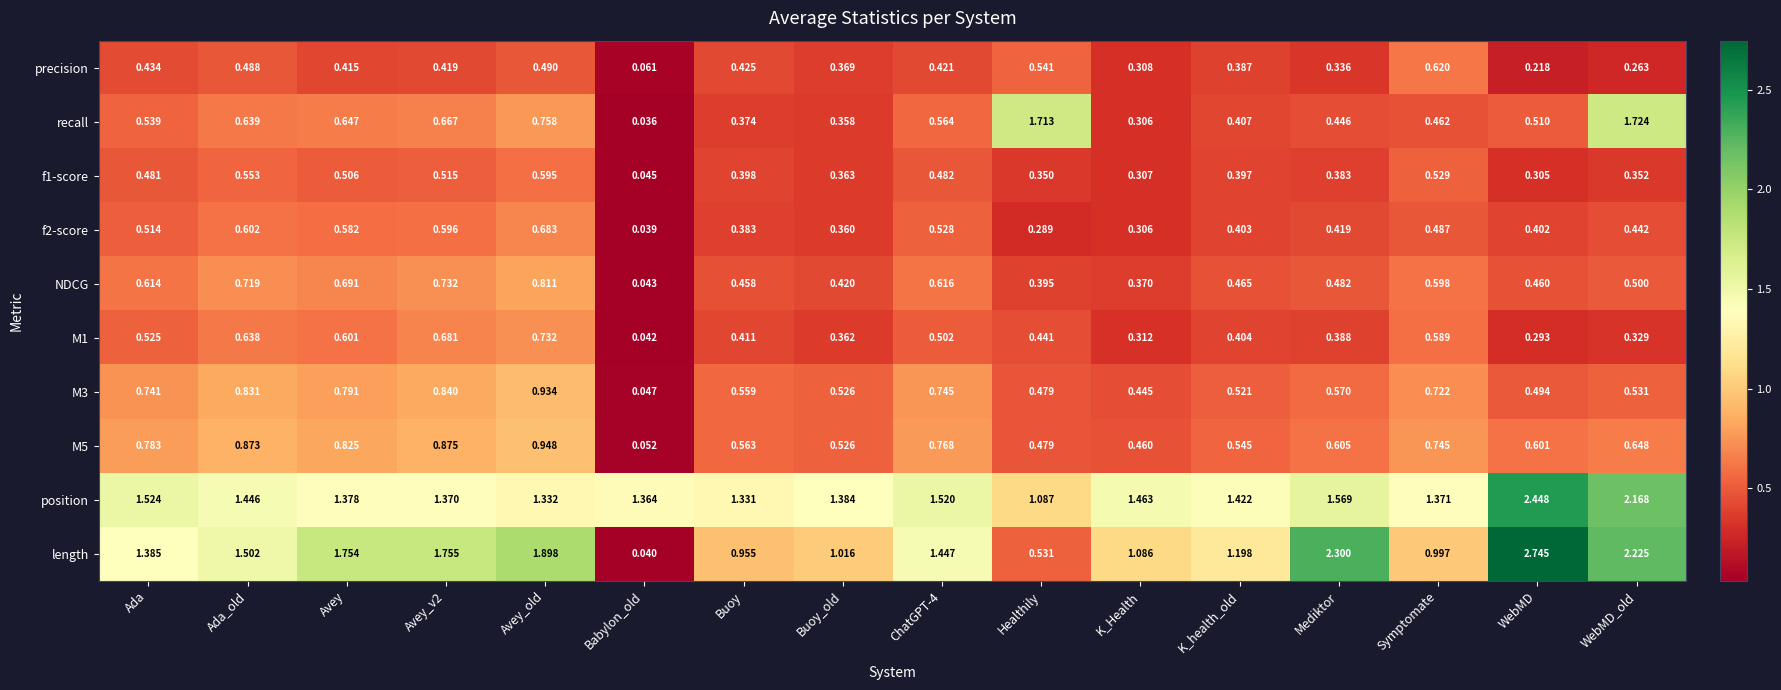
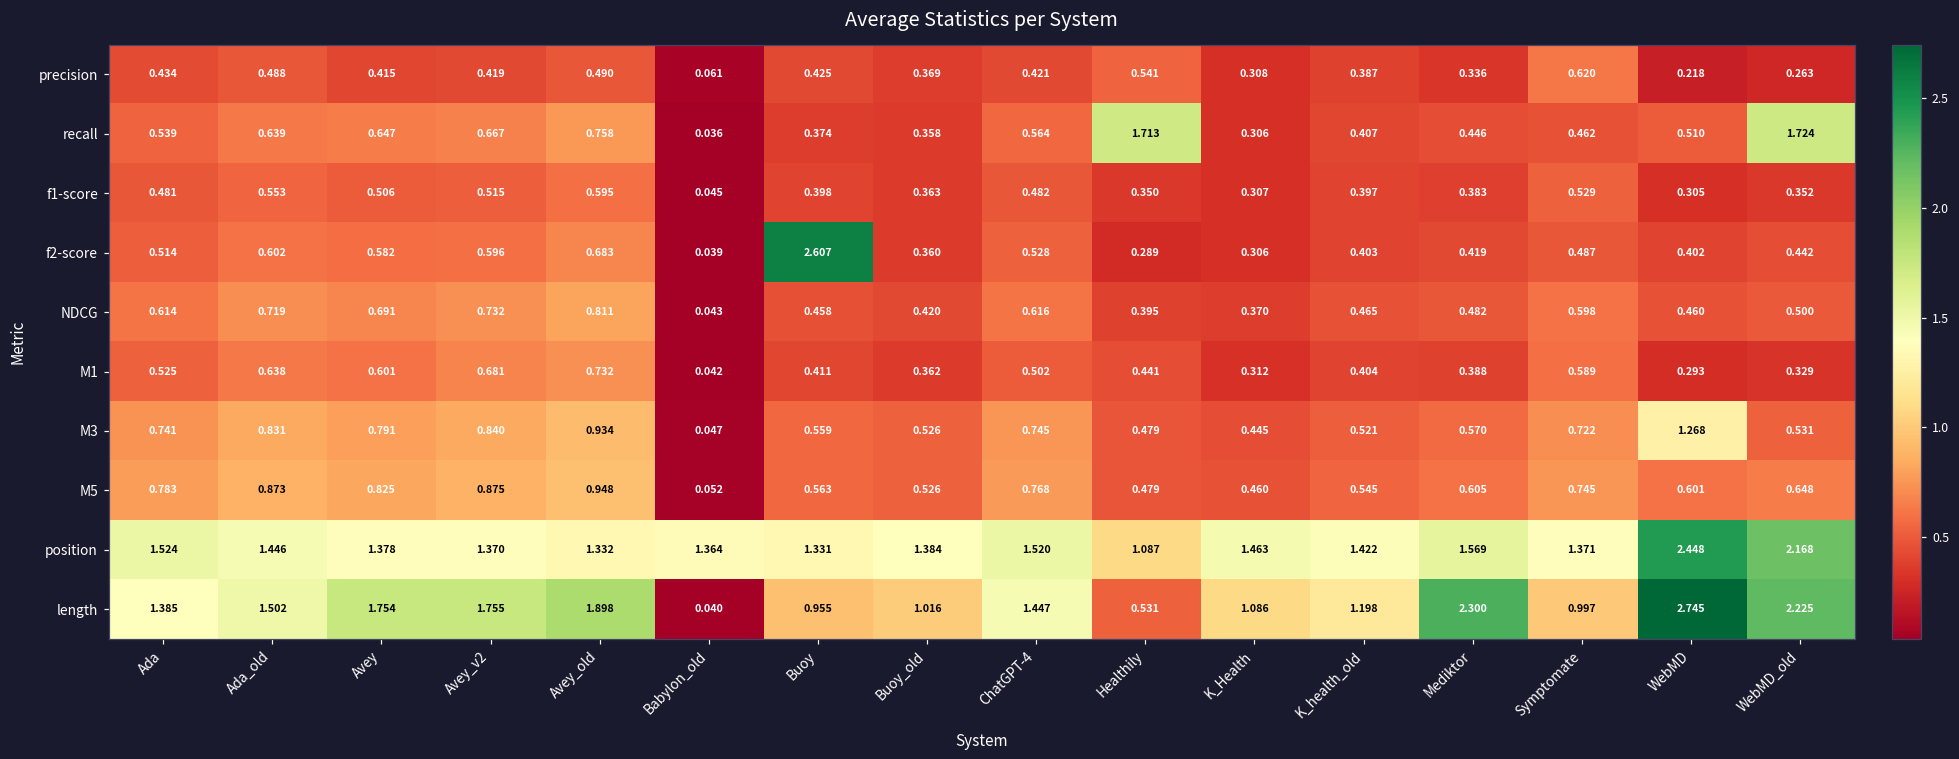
  {
    "precision": {
      "Ada": 0.434,
      "Ada_old": 0.488,
      "Avey": 0.415,
      "Avey_v2": 0.419,
      "Avey_old": 0.490,
      "Babylon_old": 0.061,
      "Buoy": 0.425,
      "Buoy_old": 0.369,
      "ChatGPT-4": 0.421,
      "Healthily": 0.541,
      "K_Health": 0.308,
      "K_health_old": 0.387,
      "Mediktor": 0.336,
      "Symptomate": 0.620,
      "WebMD": 0.218,
      "WebMD_old": 0.263
    },
    "recall": {
      "Ada": 0.539,
      "Ada_old": 0.639,
      "Avey": 0.647,
      "Avey_v2": 0.667,
      "Avey_old": 0.758,
      "Babylon_old": 0.036,
      "Buoy": 0.374,
      "Buoy_old": 0.358,
      "ChatGPT-4": 0.564,
      "Healthily": 1.713,
      "K_Health": 0.306,
      "K_health_old": 0.407,
      "Mediktor": 0.446,
      "Symptomate": 0.462,
      "WebMD": 0.510,
      "WebMD_old": 1.724
    },
    "f1-score": {
      "Ada": 0.481,
      "Ada_old": 0.553,
      "Avey": 0.506,
      "Avey_v2": 0.515,
      "Avey_old": 0.595,
      "Babylon_old": 0.045,
      "Buoy": 0.398,
      "Buoy_old": 0.363,
      "ChatGPT-4": 0.482,
      "Healthily": 0.350,
      "K_Health": 0.307,
      "K_health_old": 0.397,
      "Mediktor": 0.383,
      "Symptomate": 0.529,
      "WebMD": 0.305,
      "WebMD_old": 0.352
    },
    "f2-score": {
      "Ada": 0.514,
      "Ada_old": 0.602,
      "Avey": 0.582,
      "Avey_v2": 0.596,
      "Avey_old": 0.683,
      "Babylon_old": 0.039,
-     "Buoy": 0.383,
+     "Buoy": 2.607,
      "Buoy_old": 0.360,
      "ChatGPT-4": 0.528,
      "Healthily": 0.289,
      "K_Health": 0.306,
      "K_health_old": 0.403,
      "Mediktor": 0.419,
      "Symptomate": 0.487,
      "WebMD": 0.402,
      "WebMD_old": 0.442
    },
    "NDCG": {
      "Ada": 0.614,
      "Ada_old": 0.719,
      "Avey": 0.691,
      "Avey_v2": 0.732,
      "Avey_old": 0.811,
      "Babylon_old": 0.043,
      "Buoy": 0.458,
      "Buoy_old": 0.420,
      "ChatGPT-4": 0.616,
      "Healthily": 0.395,
      "K_Health": 0.370,
      "K_health_old": 0.465,
      "Mediktor": 0.482,
      "Symptomate": 0.598,
      "WebMD": 0.460,
      "WebMD_old": 0.500
    },
    "M1": {
      "Ada": 0.525,
      "Ada_old": 0.638,
      "Avey": 0.601,
      "Avey_v2": 0.681,
      "Avey_old": 0.732,
      "Babylon_old": 0.042,
      "Buoy": 0.411,
      "Buoy_old": 0.362,
      "ChatGPT-4": 0.502,
      "Healthily": 0.441,
      "K_Health": 0.312,
      "K_health_old": 0.404,
      "Mediktor": 0.388,
      "Symptomate": 0.589,
      "WebMD": 0.293,
      "WebMD_old": 0.329
    },
    "M3": {
      "Ada": 0.741,
      "Ada_old": 0.831,
      "Avey": 0.791,
      "Avey_v2": 0.840,
      "Avey_old": 0.934,
      "Babylon_old": 0.047,
      "Buoy": 0.559,
      "Buoy_old": 0.526,
      "ChatGPT-4": 0.745,
      "Healthily": 0.479,
      "K_Health": 0.445,
      "K_health_old": 0.521,
      "Mediktor": 0.570,
      "Symptomate": 0.722,
-     "WebMD": 0.494,
+     "WebMD": 1.268,
      "WebMD_old": 0.531
    },
    "M5": {
      "Ada": 0.783,
      "Ada_old": 0.873,
      "Avey": 0.825,
      "Avey_v2": 0.875,
      "Avey_old": 0.948,
      "Babylon_old": 0.052,
      "Buoy": 0.563,
      "Buoy_old": 0.526,
      "ChatGPT-4": 0.768,
      "Healthily": 0.479,
      "K_Health": 0.460,
      "K_health_old": 0.545,
      "Mediktor": 0.605,
      "Symptomate": 0.745,
      "WebMD": 0.601,
      "WebMD_old": 0.648
    },
    "position": {
      "Ada": 1.524,
      "Ada_old": 1.446,
      "Avey": 1.378,
      "Avey_v2": 1.370,
      "Avey_old": 1.332,
      "Babylon_old": 1.364,
      "Buoy": 1.331,
      "Buoy_old": 1.384,
      "ChatGPT-4": 1.520,
      "Healthily": 1.087,
      "K_Health": 1.463,
      "K_health_old": 1.422,
      "Mediktor": 1.569,
      "Symptomate": 1.371,
      "WebMD": 2.448,
      "WebMD_old": 2.168
    },
    "length": {
      "Ada": 1.385,
      "Ada_old": 1.502,
      "Avey": 1.754,
      "Avey_v2": 1.755,
      "Avey_old": 1.898,
      "Babylon_old": 0.040,
      "Buoy": 0.955,
      "Buoy_old": 1.016,
      "ChatGPT-4": 1.447,
      "Healthily": 0.531,
      "K_Health": 1.086,
      "K_health_old": 1.198,
      "Mediktor": 2.300,
      "Symptomate": 0.997,
      "WebMD": 2.745,
      "WebMD_old": 2.225
    }
  }
